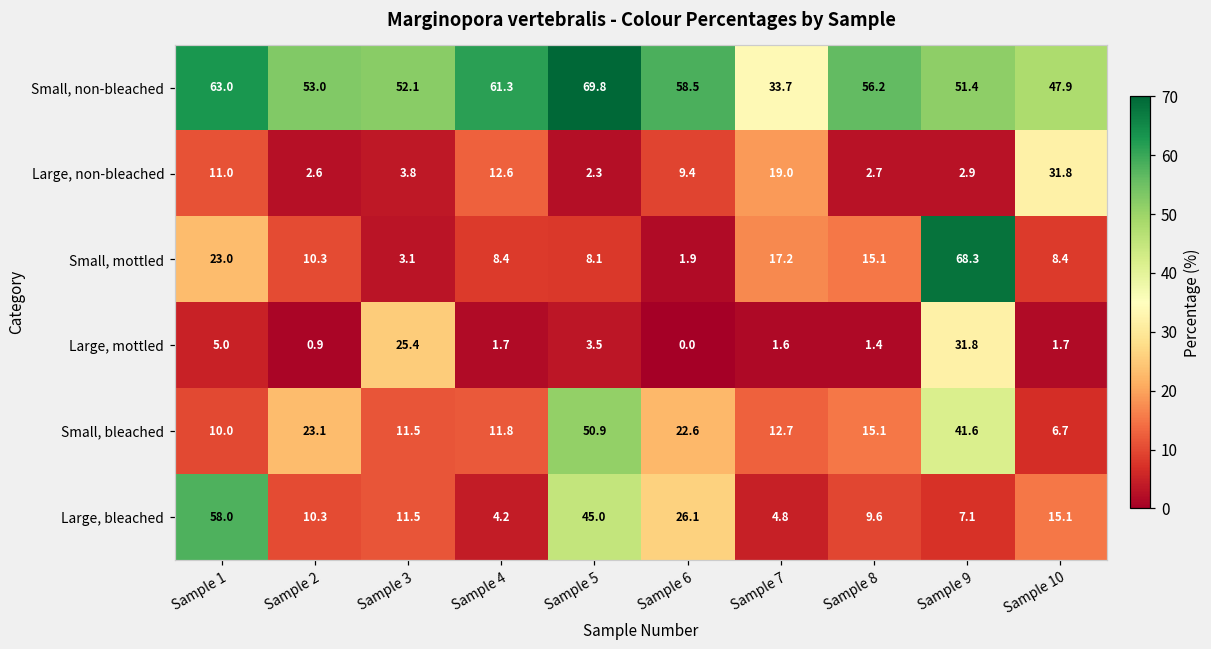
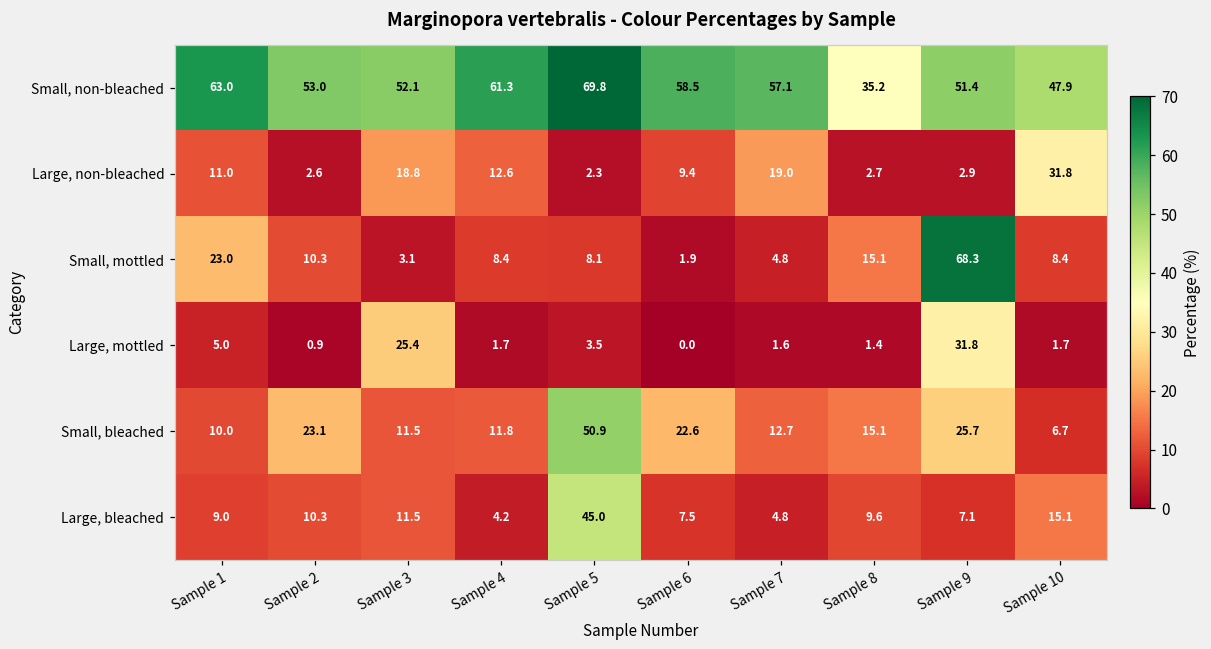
  {
    "Small, non-bleached": {
      "Sample 1": 63.0,
      "Sample 2": 53.0,
      "Sample 3": 52.1,
      "Sample 4": 61.3,
      "Sample 5": 69.8,
      "Sample 6": 58.5,
-     "Sample 7": 33.7,
-     "Sample 8": 56.2,
+     "Sample 7": 57.1,
+     "Sample 8": 35.2,
      "Sample 9": 51.4,
      "Sample 10": 47.9
    },
    "Large, non-bleached": {
      "Sample 1": 11.0,
      "Sample 2": 2.6,
-     "Sample 3": 3.8,
+     "Sample 3": 18.8,
      "Sample 4": 12.6,
      "Sample 5": 2.3,
      "Sample 6": 9.4,
      "Sample 7": 19.0,
      "Sample 8": 2.7,
      "Sample 9": 2.9,
      "Sample 10": 31.8
    },
    "Small, mottled": {
      "Sample 1": 23.0,
      "Sample 2": 10.3,
      "Sample 3": 3.1,
      "Sample 4": 8.4,
      "Sample 5": 8.1,
      "Sample 6": 1.9,
-     "Sample 7": 17.2,
+     "Sample 7": 4.8,
      "Sample 8": 15.1,
      "Sample 9": 68.3,
      "Sample 10": 8.4
    },
    "Large, mottled": {
      "Sample 1": 5.0,
      "Sample 2": 0.9,
      "Sample 3": 25.4,
      "Sample 4": 1.7,
      "Sample 5": 3.5,
      "Sample 6": 0.0,
      "Sample 7": 1.6,
      "Sample 8": 1.4,
      "Sample 9": 31.8,
      "Sample 10": 1.7
    },
    "Small, bleached": {
      "Sample 1": 10.0,
      "Sample 2": 23.1,
      "Sample 3": 11.5,
      "Sample 4": 11.8,
      "Sample 5": 50.9,
      "Sample 6": 22.6,
      "Sample 7": 12.7,
      "Sample 8": 15.1,
-     "Sample 9": 41.6,
+     "Sample 9": 25.7,
      "Sample 10": 6.7
    },
    "Large, bleached": {
-     "Sample 1": 58.0,
+     "Sample 1": 9.0,
      "Sample 2": 10.3,
      "Sample 3": 11.5,
      "Sample 4": 4.2,
      "Sample 5": 45.0,
-     "Sample 6": 26.1,
+     "Sample 6": 7.5,
      "Sample 7": 4.8,
      "Sample 8": 9.6,
      "Sample 9": 7.1,
      "Sample 10": 15.1
    }
  }
